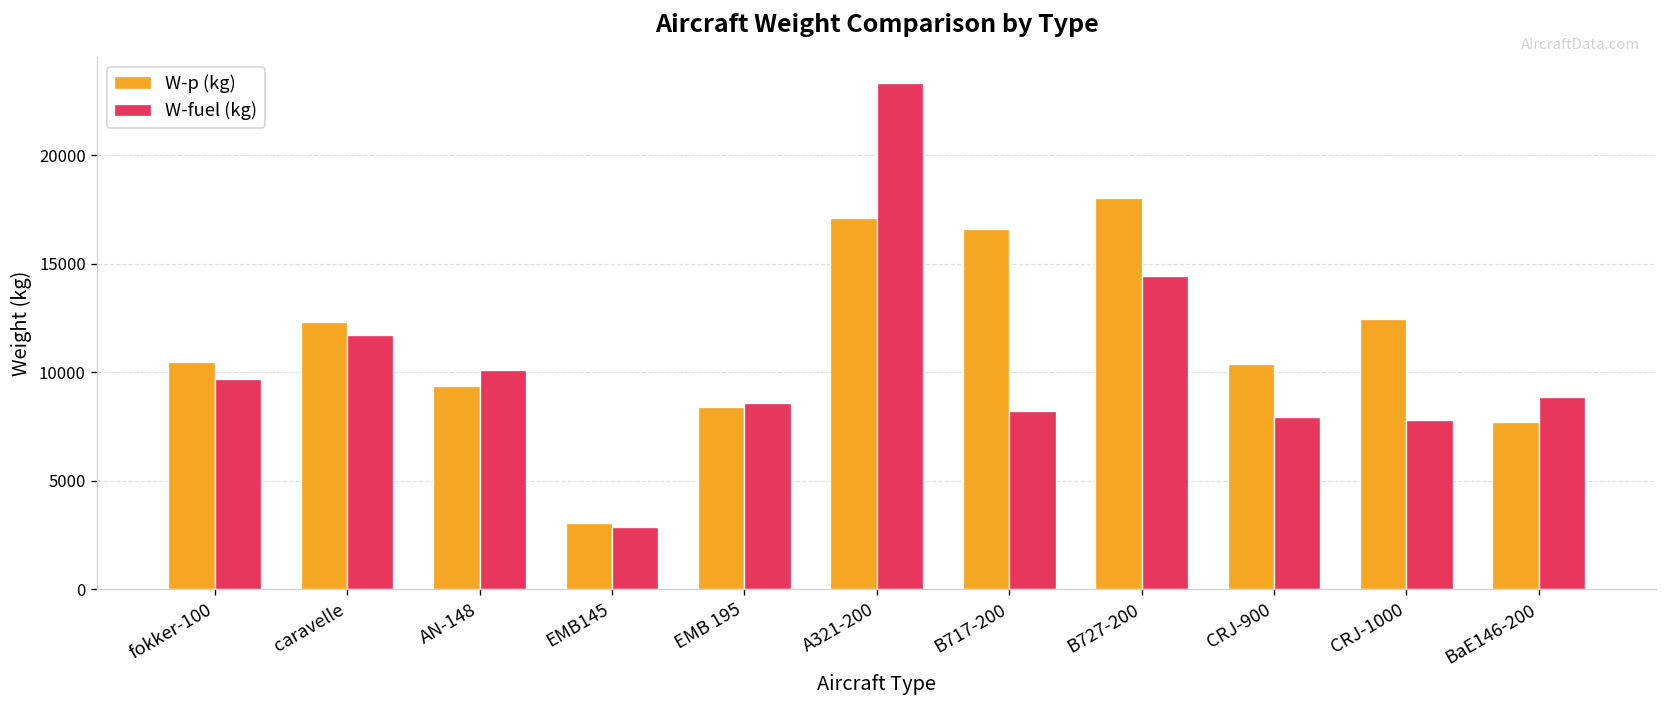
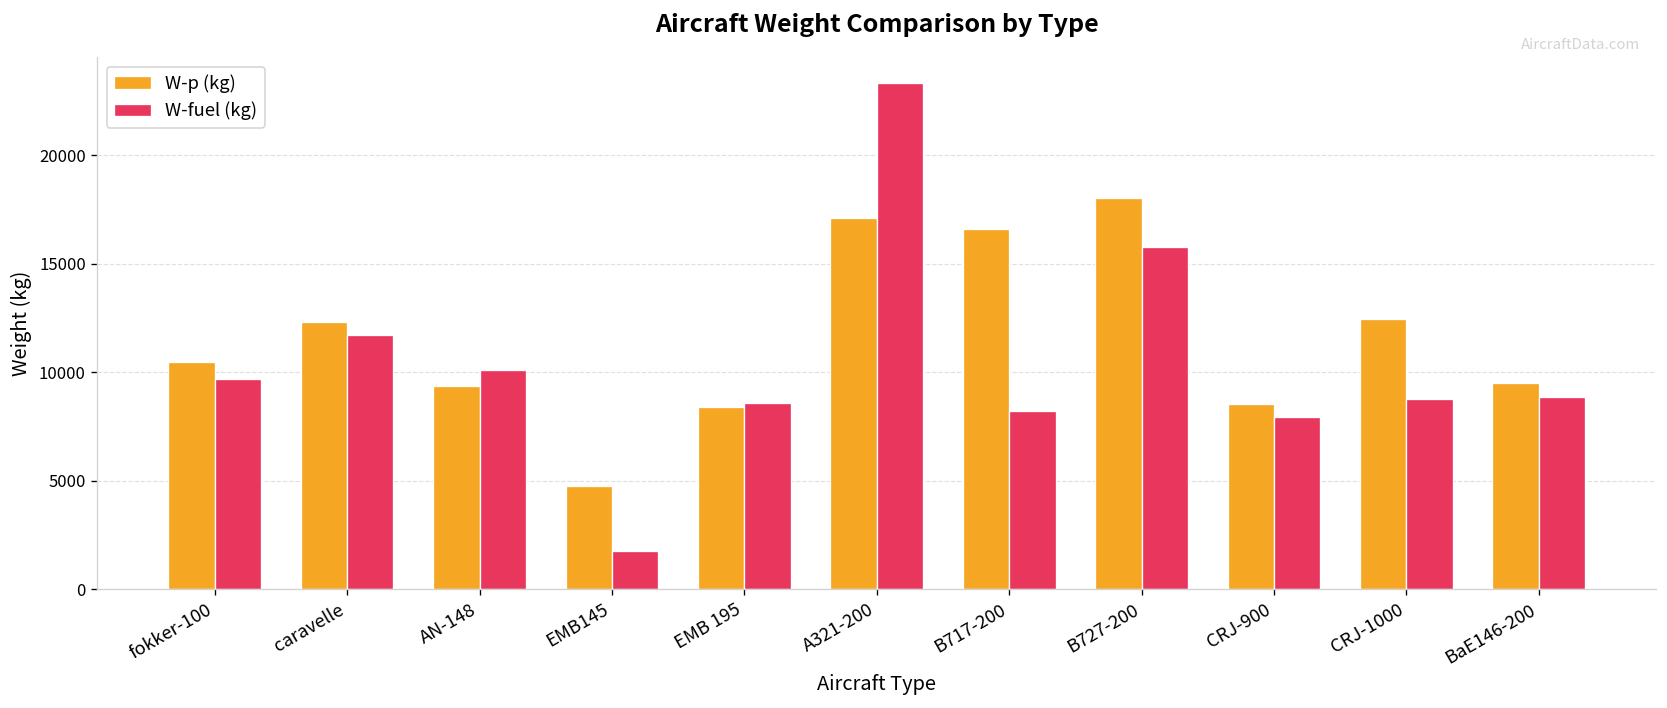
  {
    "W-p (kg)": {
      "fokker-100": 10500,
      "caravelle": 12300,
      "AN-148": 9400,
-     "EMB145": 3000,
+     "EMB145": 4800,
      "EMB 195": 8400,
      "A321-200": 17100,
      "B717-200": 16600,
      "B727-200": 18000,
-     "CRJ-900": 10400,
+     "CRJ-900": 8500,
      "CRJ-1000": 12400,
-     "BaE146-200": 7700
+     "BaE146-200": 9500
    },
    "W-fuel (kg)": {
      "fokker-100": 9700,
      "caravelle": 11700,
      "AN-148": 10100,
-     "EMB145": 2900,
+     "EMB145": 1800,
      "EMB 195": 8600,
      "A321-200": 23300,
      "B717-200": 8200,
-     "B727-200": 14400,
+     "B727-200": 15800,
      "CRJ-900": 7900,
-     "CRJ-1000": 7800,
+     "CRJ-1000": 8800,
      "BaE146-200": 8900
    }
  }
